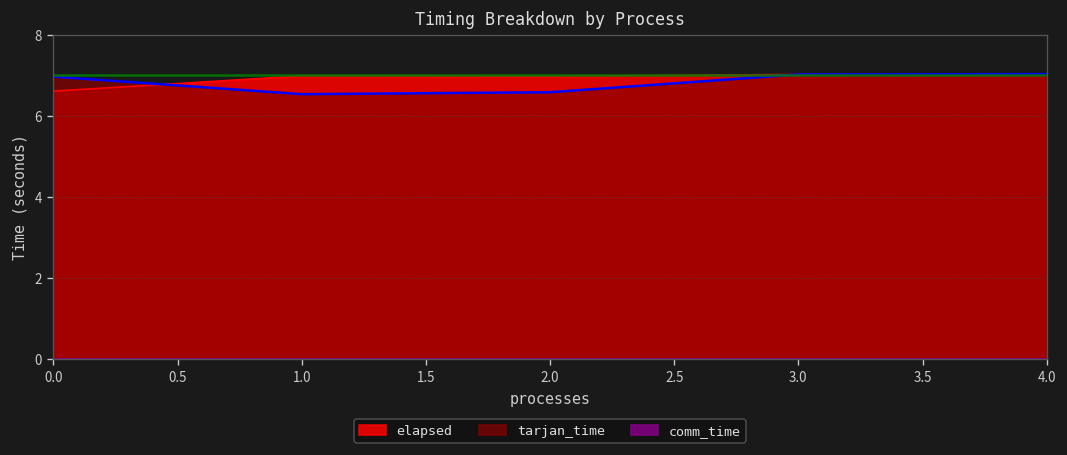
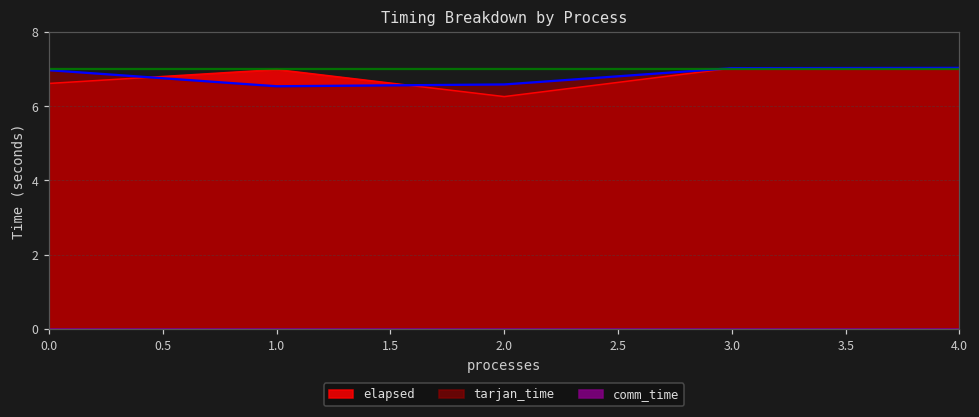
  {
    "elapsed": {
      "0.0": 6.6,
      "1.0": 7.0,
-     "2.0": 7.0
+     "2.0": 6.3
    },
    "tarjan_time": {
      "0.0": 7.0,
      "1.0": 6.5,
      "2.0": 6.6
    },
    "comm_time": {
      "0.0": 0.0,
      "1.0": 0.0,
      "2.0": 0.0,
      "3.0": 0.0,
      "4.0": 0.0
    }
  }
